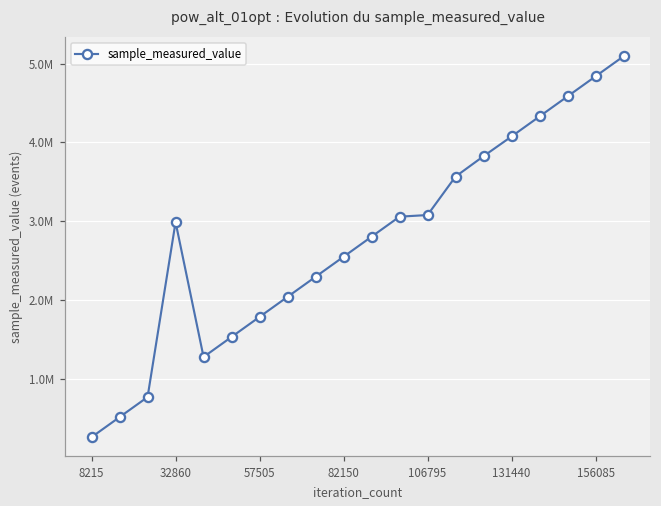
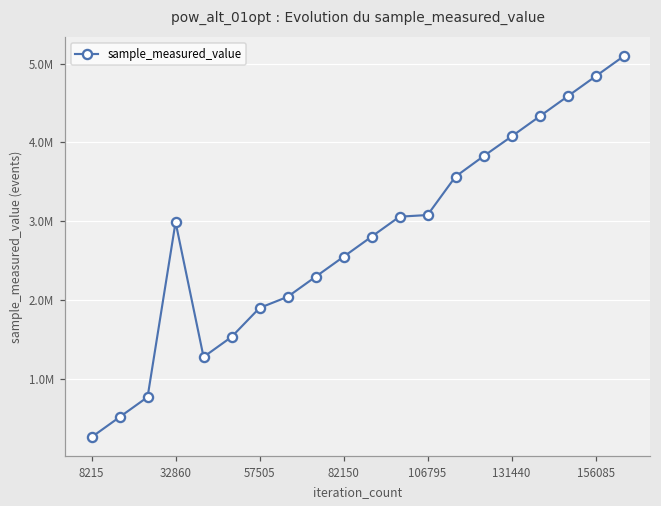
  {
    "8215": 300000,
    "32860": 3000000,
-   "57505": 1800000,
+   "57505": 1900000,
    "82150": 2500000,
    "106795": 3100000,
    "131440": 4100000,
    "156085": 4800000
  }
